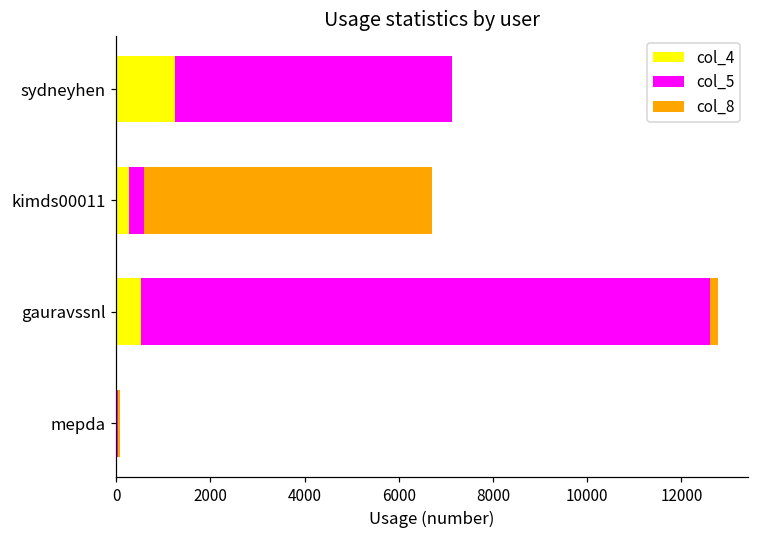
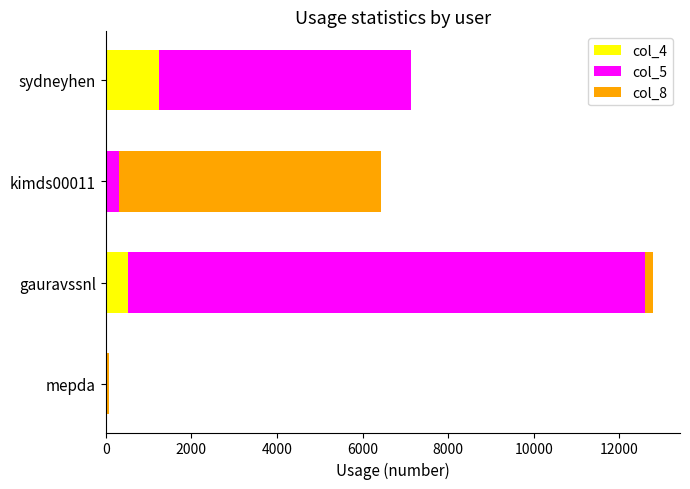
  {
    "col_4": {
      "sydneyhen": 1300,
-     "kimds00011": 300,
+     "kimds00011": 0,
      "gauravssnl": 500
    },
    "col_5": {
      "sydneyhen": 5900,
      "kimds00011": 300,
      "gauravssnl": 12100
    },
    "col_8": {
      "kimds00011": 6100,
      "gauravssnl": 200
    }
  }
